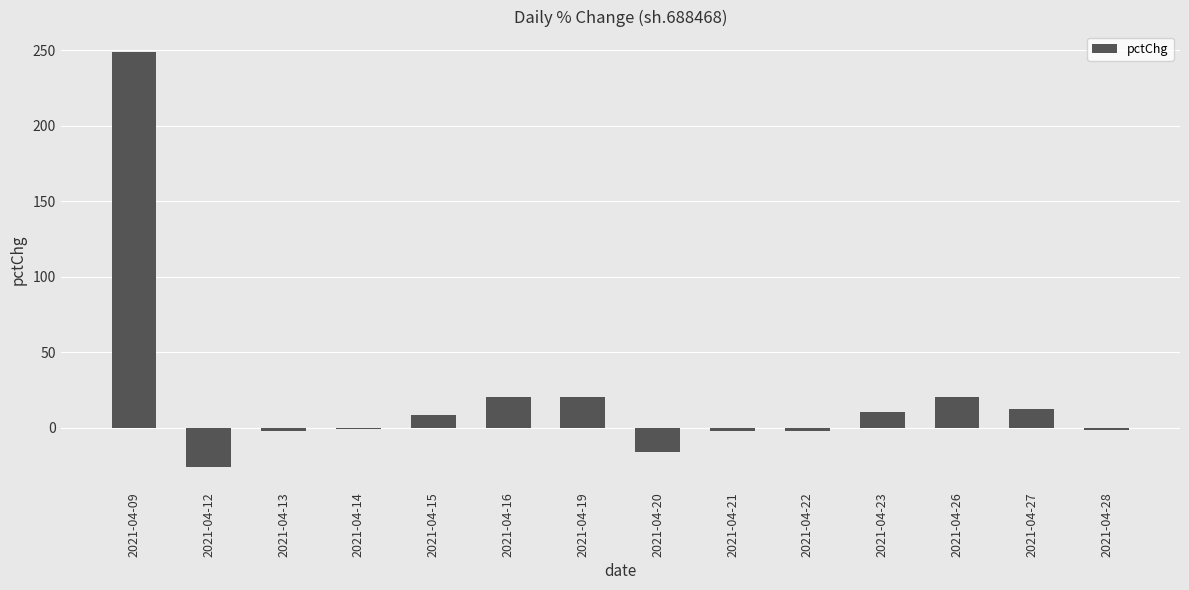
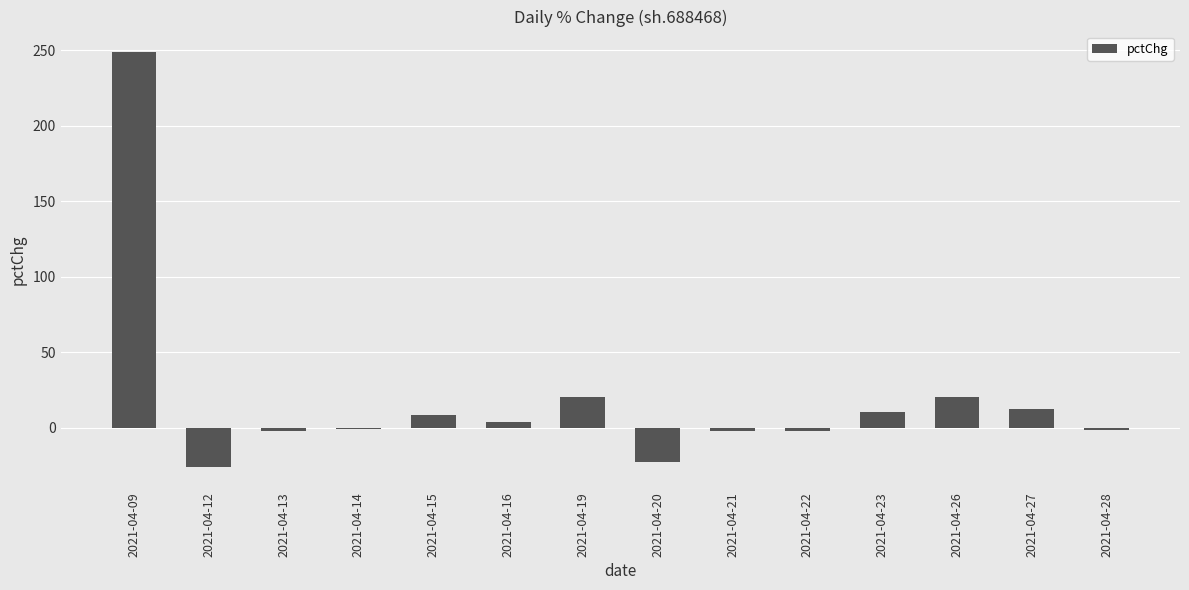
  {
    "2021-04-09": 249,
    "2021-04-12": -26,
    "2021-04-13": -2,
    "2021-04-15": 8,
-   "2021-04-16": 20,
+   "2021-04-16": 3,
    "2021-04-19": 20,
-   "2021-04-20": -16,
+   "2021-04-20": -23,
    "2021-04-21": -2,
    "2021-04-22": -2,
    "2021-04-23": 10,
    "2021-04-26": 20,
    "2021-04-27": 12,
    "2021-04-28": -2
  }
